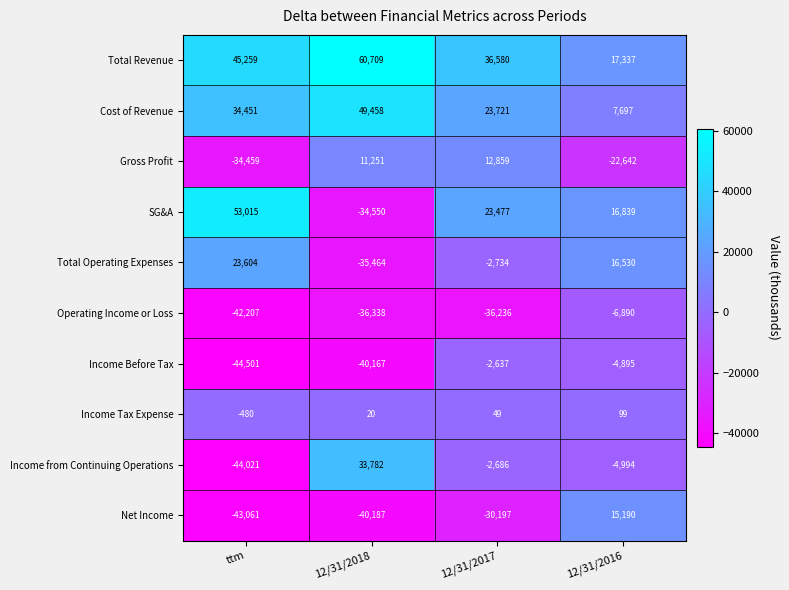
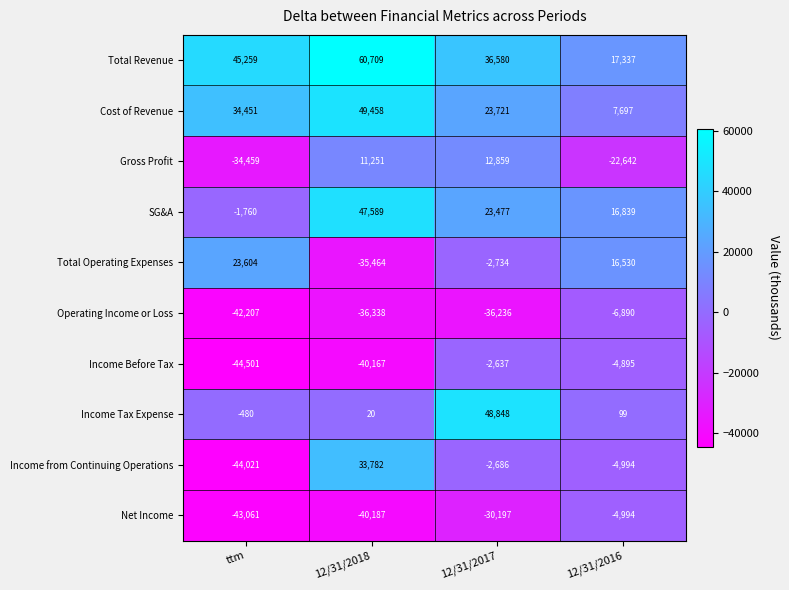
  {
    "Total Revenue": {
      "ttm": "45,259",
      "12/31/2018": "60,709",
      "12/31/2017": "36,580",
      "12/31/2016": "17,337"
    },
    "Cost of Revenue": {
      "ttm": "34,451",
      "12/31/2018": "49,458",
      "12/31/2017": "23,721",
      "12/31/2016": "7,697"
    },
    "Gross Profit": {
      "ttm": "-34,459",
      "12/31/2018": "11,251",
      "12/31/2017": "12,859",
      "12/31/2016": "-22,642"
    },
    "SG&A": {
-     "ttm": "53,015",
-     "12/31/2018": "-34,550",
+     "ttm": "-1,760",
+     "12/31/2018": "47,589",
      "12/31/2017": "23,477",
      "12/31/2016": "16,839"
    },
    "Total Operating Expenses": {
      "ttm": "23,604",
      "12/31/2018": "-35,464",
      "12/31/2017": "-2,734",
      "12/31/2016": "16,530"
    },
    "Operating Income or Loss": {
      "ttm": "-42,207",
      "12/31/2018": "-36,338",
      "12/31/2017": "-36,236",
      "12/31/2016": "-6,890"
    },
    "Income Before Tax": {
      "ttm": "-44,501",
      "12/31/2018": "-40,167",
      "12/31/2017": "-2,637",
      "12/31/2016": "-4,895"
    },
    "Income Tax Expense": {
      "ttm": "-480",
      "12/31/2018": "20",
-     "12/31/2017": "49",
+     "12/31/2017": "48,848",
      "12/31/2016": "99"
    },
    "Income from Continuing Operations": {
      "ttm": "-44,021",
      "12/31/2018": "33,782",
      "12/31/2017": "-2,686",
      "12/31/2016": "-4,994"
    },
    "Net Income": {
      "ttm": "-43,061",
      "12/31/2018": "-40,187",
      "12/31/2017": "-30,197",
-     "12/31/2016": "15,190"
+     "12/31/2016": "-4,994"
    }
  }
